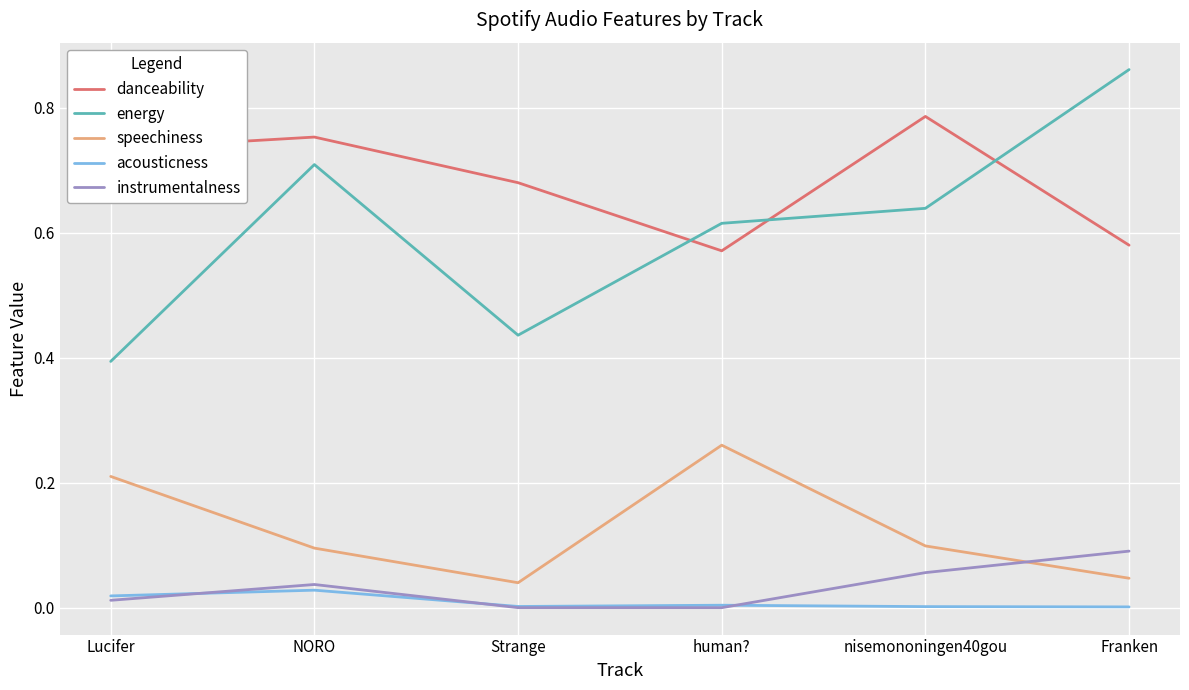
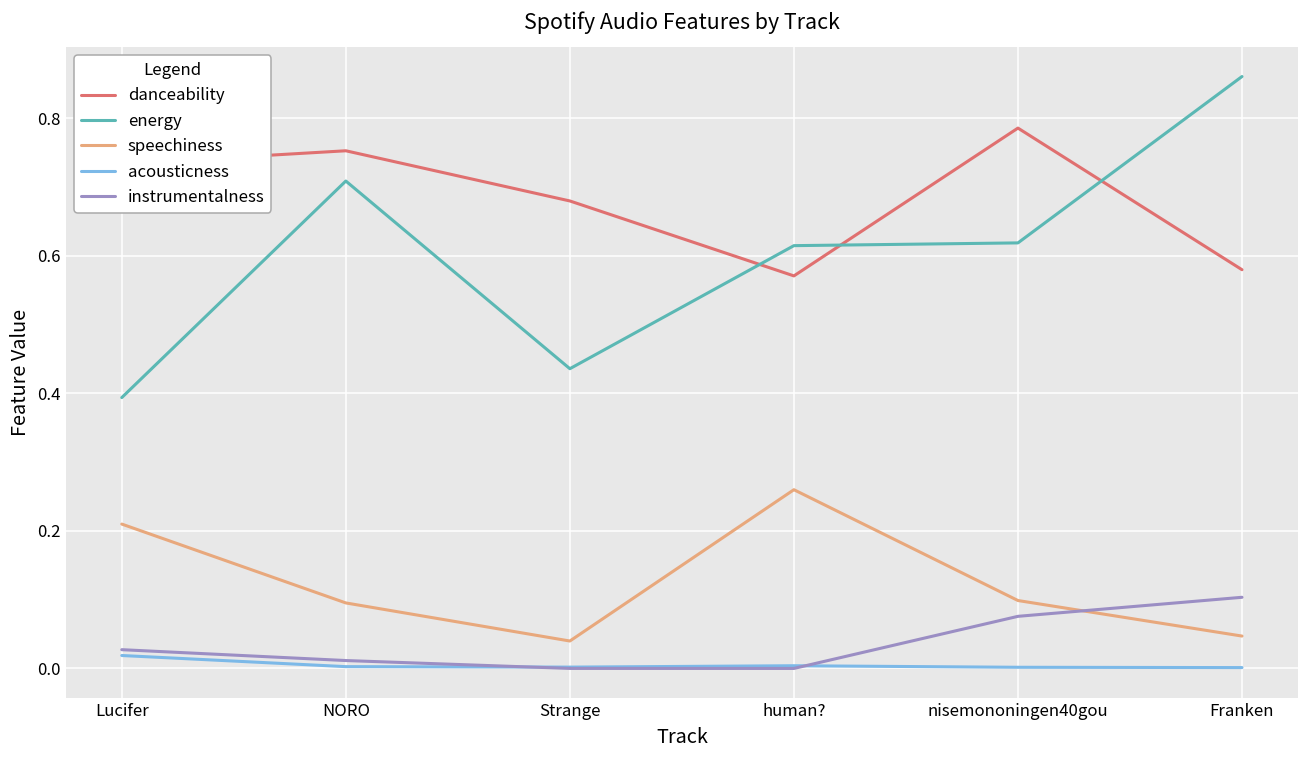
  {
    "energy": {
      "Lucifer": 0.39,
      "NORO": 0.71,
      "Strange": 0.44,
      "human?": 0.62,
-     "nisemononingen40gou": 0.64,
+     "nisemononingen40gou": 0.62,
      "Franken": 0.86
    },
    "acousticness": {
      "Lucifer": 0.02,
-     "NORO": 0.03,
+     "NORO": 0.00,
      "nisemononingen40gou": 0.00,
      "Franken": 0.00
    },
    "instrumentalness": {
-     "Lucifer": 0.01,
-     "NORO": 0.04,
-     "nisemononingen40gou": 0.06,
-     "Franken": 0.09
+     "Lucifer": 0.03,
+     "NORO": 0.01,
+     "nisemononingen40gou": 0.08,
+     "Franken": 0.10
    }
  }
